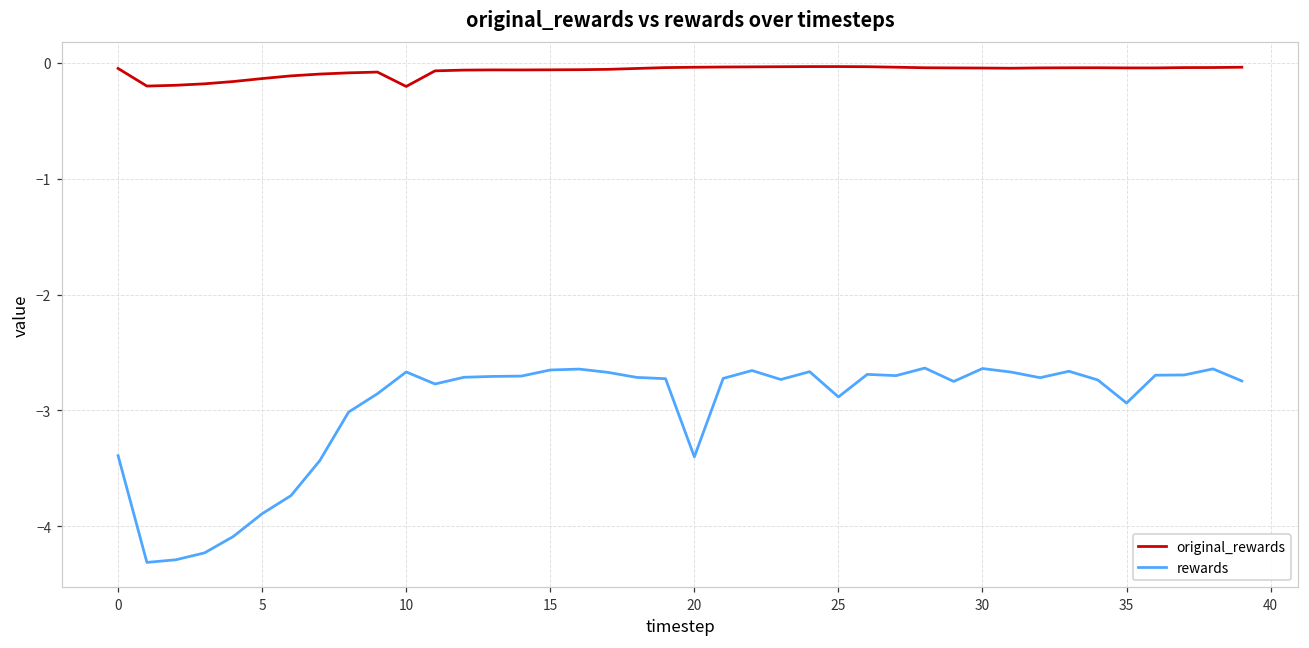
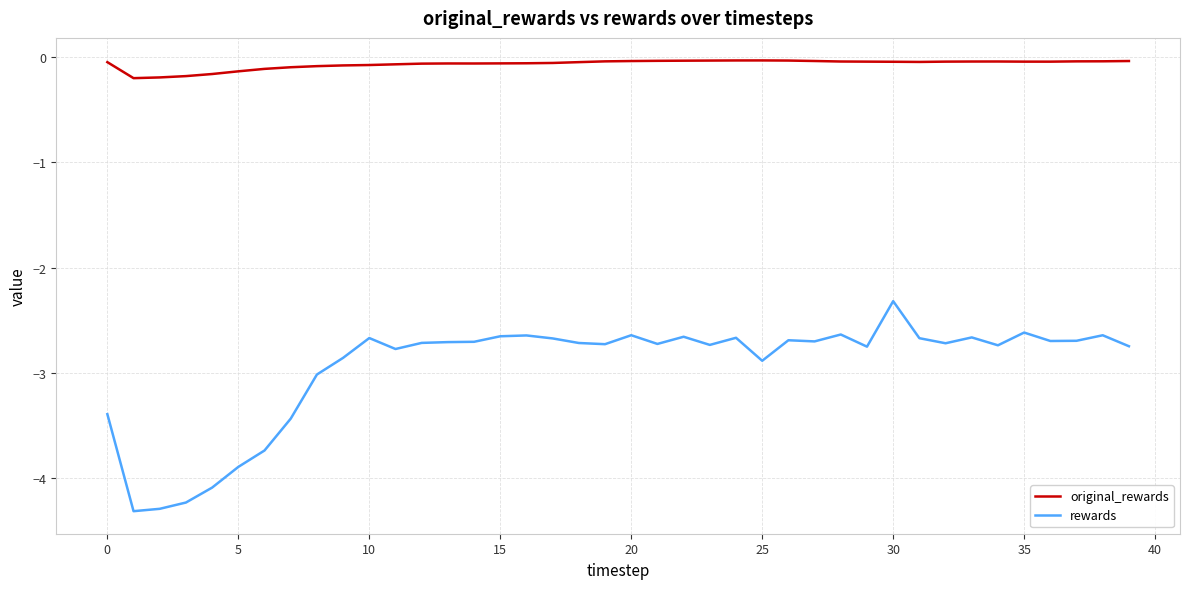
  {
    "original_rewards": {
      "0": -0.05,
      "5": -0.13,
-     "10": -0.20,
+     "10": -0.07,
      "15": -0.06,
      "20": -0.04,
      "25": -0.03,
      "30": -0.04,
      "35": -0.04
    },
    "rewards": {
      "0": -3.39,
      "5": -3.89,
      "10": -2.67,
      "15": -2.65,
-     "20": -3.40,
+     "20": -2.64,
      "25": -2.88,
-     "30": -2.64,
-     "35": -2.94
+     "30": -2.32,
+     "35": -2.62
    }
  }
